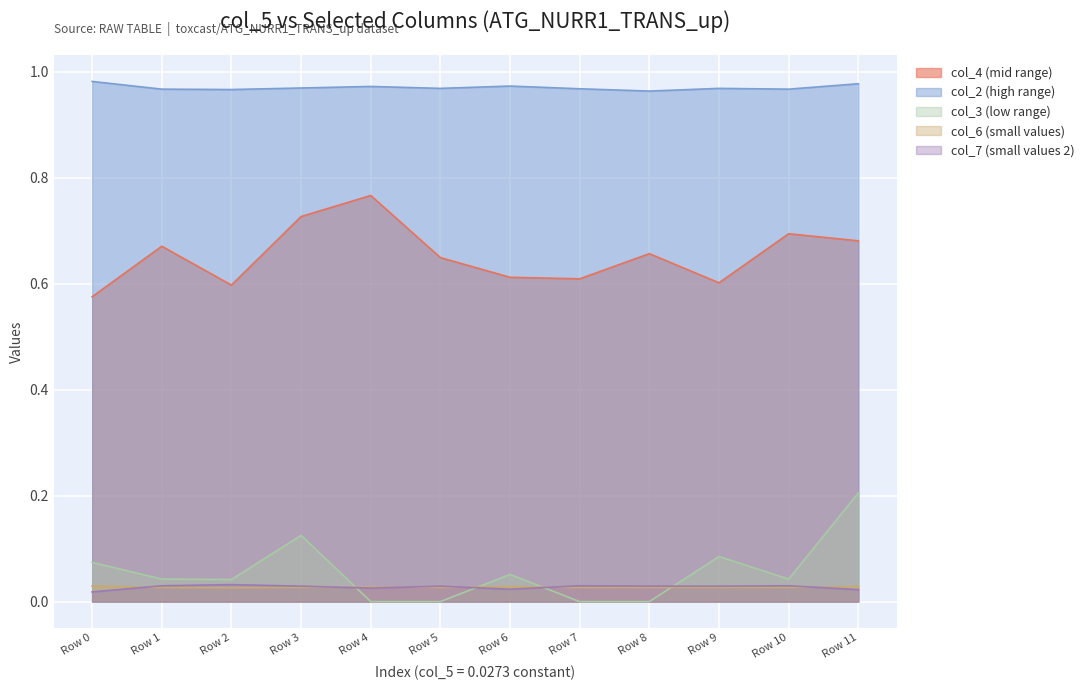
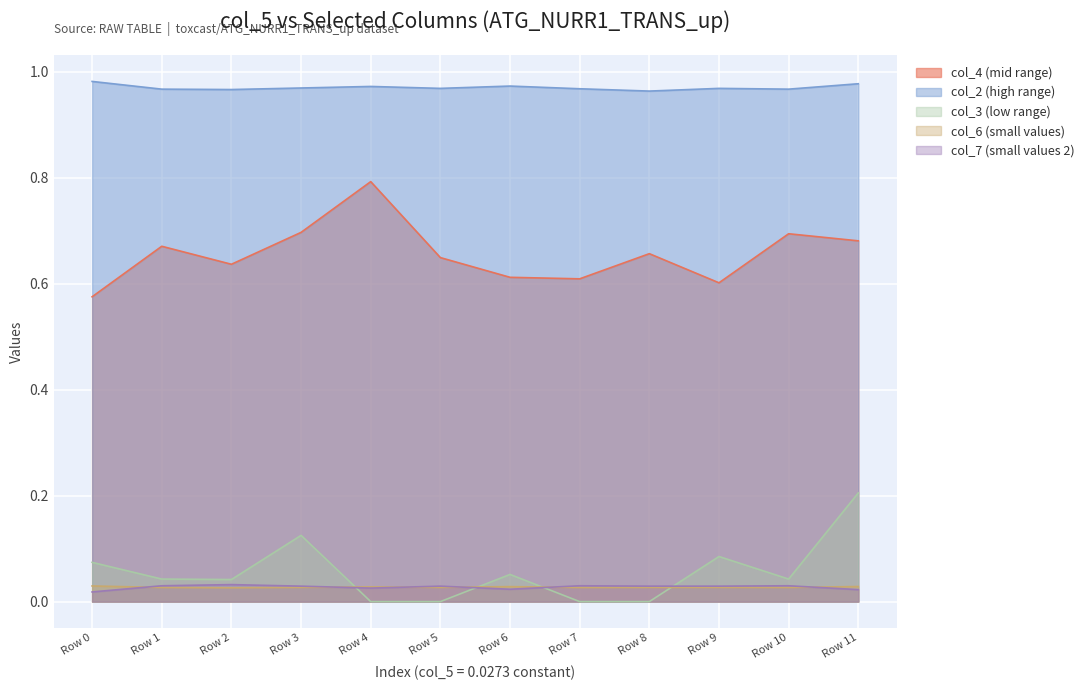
  {
    "col_4 (mid range)": {
      "Row 0": 0.58,
      "Row 1": 0.67,
-     "Row 2": 0.60,
-     "Row 3": 0.73,
-     "Row 4": 0.77,
+     "Row 2": 0.64,
+     "Row 3": 0.70,
+     "Row 4": 0.79,
      "Row 5": 0.65,
      "Row 6": 0.61,
      "Row 7": 0.61,
      "Row 8": 0.66,
      "Row 9": 0.60,
      "Row 10": 0.69,
      "Row 11": 0.68
    }
  }
